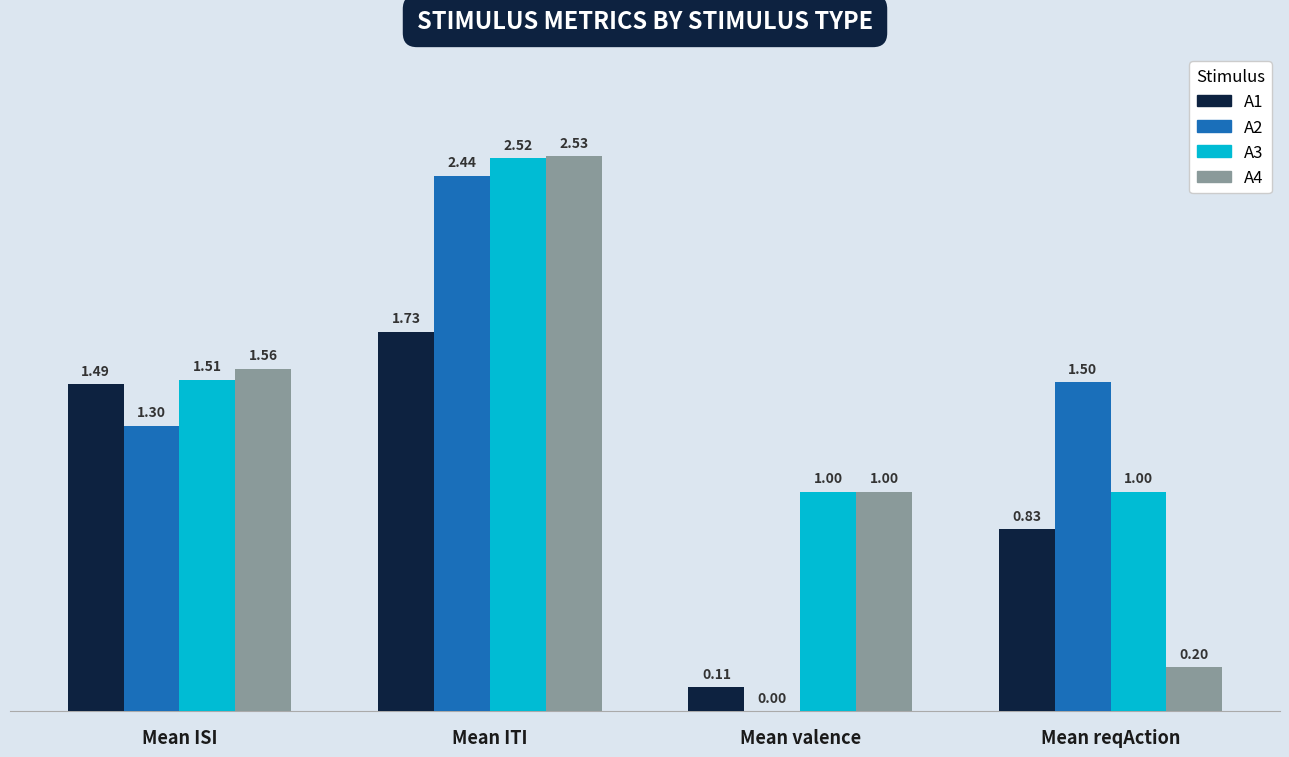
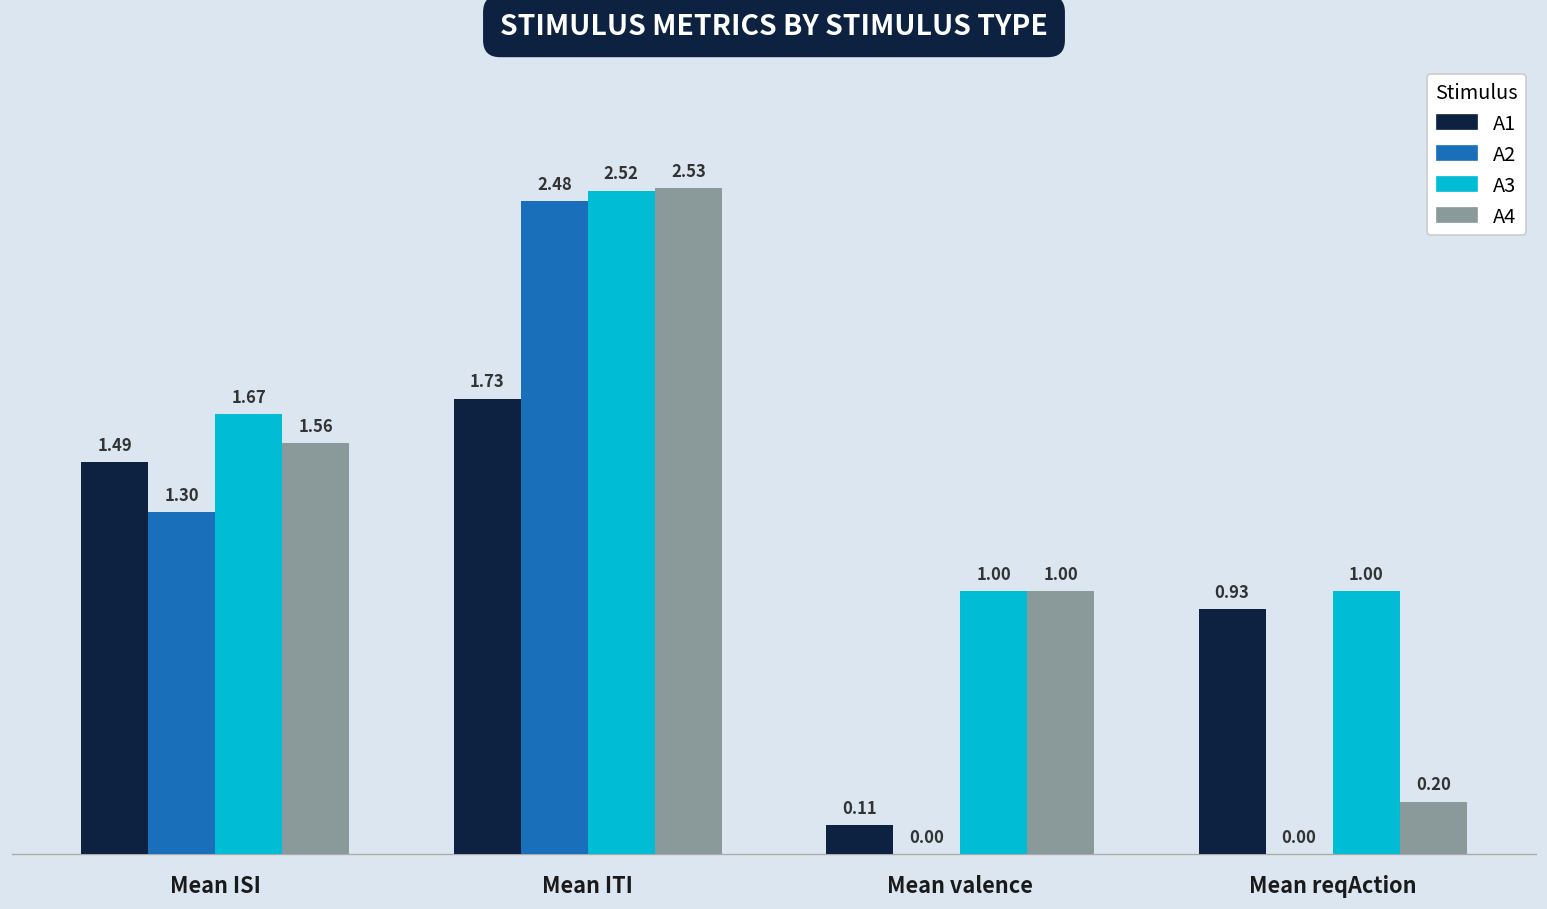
  {
    "A1": {
      "Mean ISI": 1.49,
      "Mean ITI": 1.73,
      "Mean valence": 0.11,
-     "Mean reqAction": 0.83
+     "Mean reqAction": 0.93
    },
    "A2": {
      "Mean ISI": 1.30,
-     "Mean ITI": 2.44,
+     "Mean ITI": 2.48,
      "Mean valence": 0.00,
-     "Mean reqAction": 1.50
+     "Mean reqAction": 0.00
    },
    "A3": {
-     "Mean ISI": 1.51,
+     "Mean ISI": 1.67,
      "Mean ITI": 2.52,
      "Mean valence": 1.00,
      "Mean reqAction": 1.00
    },
    "A4": {
      "Mean ISI": 1.56,
      "Mean ITI": 2.53,
      "Mean valence": 1.00,
      "Mean reqAction": 0.20
    }
  }
